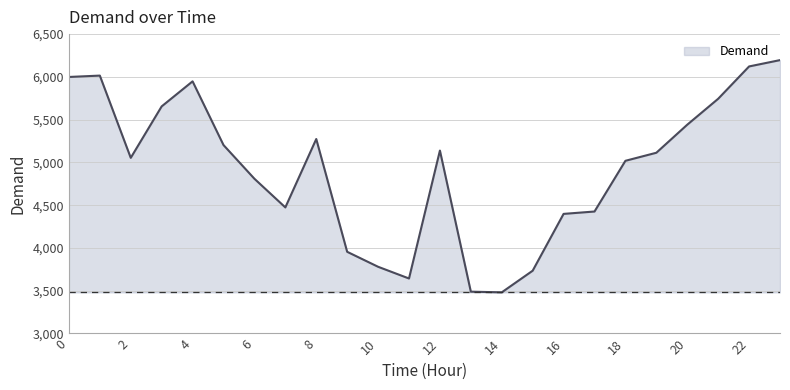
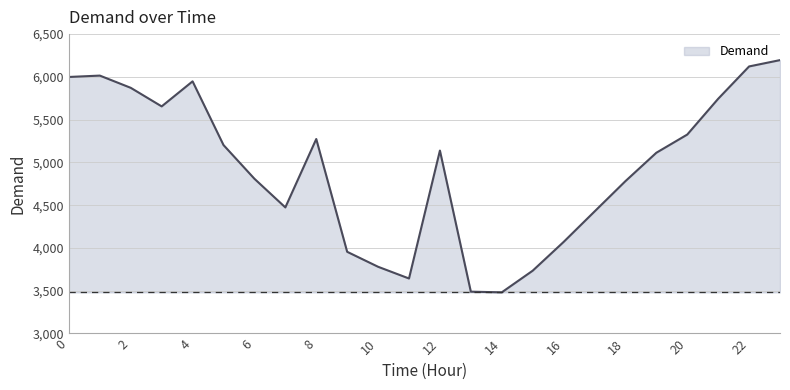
  {
    "0": "6,000",
-   "2": "5,100",
+   "2": "5,900",
    "4": "5,900",
    "6": "4,800",
    "8": "5,300",
    "10": "3,800",
    "12": "5,100",
    "14": "3,500",
-   "16": "4,400",
-   "18": "5,000",
-   "20": "5,400",
+   "16": "4,100",
+   "18": "4,800",
+   "20": "5,300",
    "22": "6,100"
  }
